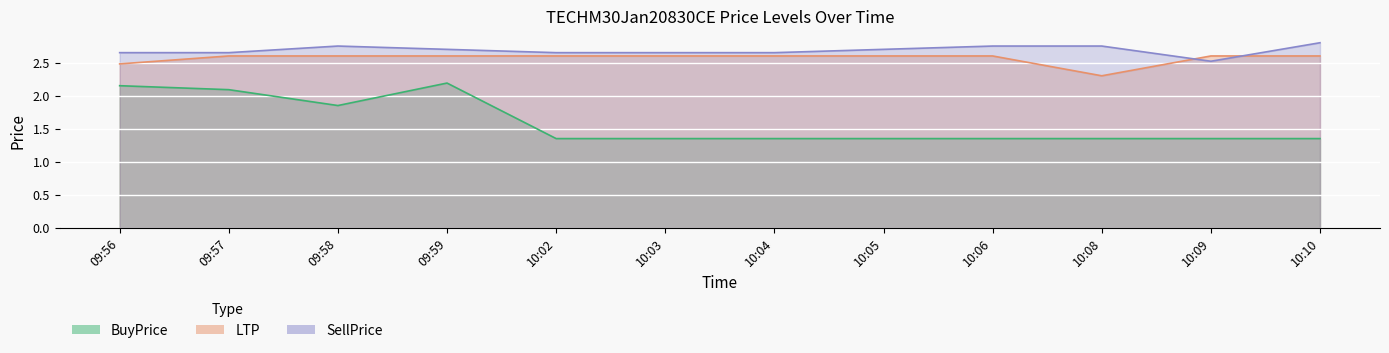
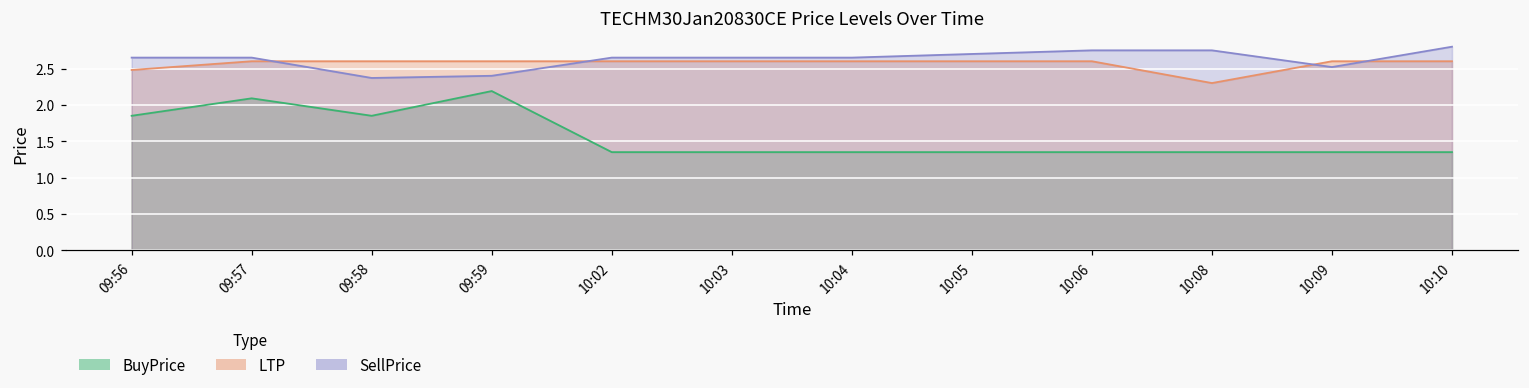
  {
    "BuyPrice": {
-     "09:56": 2.2,
+     "09:56": 1.9,
      "09:57": 2.1,
      "09:58": 1.9,
      "09:59": 2.2,
      "10:02": 1.4,
      "10:03": 1.4,
      "10:04": 1.4,
      "10:05": 1.4,
      "10:06": 1.4,
      "10:08": 1.4,
      "10:09": 1.4,
      "10:10": 1.4
    },
    "LTP": {
      "09:56": 2.5,
      "09:57": 2.6,
      "09:58": 2.6,
      "09:59": 2.6,
      "10:02": 2.6,
      "10:03": 2.6,
      "10:04": 2.6,
      "10:05": 2.6,
      "10:06": 2.6,
      "10:08": 2.3,
      "10:09": 2.6,
      "10:10": 2.6
    },
    "SellPrice": {
      "09:56": 2.7,
      "09:57": 2.7,
-     "09:58": 2.8,
-     "09:59": 2.7,
+     "09:58": 2.4,
+     "09:59": 2.4,
      "10:02": 2.7,
      "10:03": 2.7,
      "10:04": 2.7,
      "10:05": 2.7,
      "10:06": 2.8,
      "10:08": 2.8,
      "10:09": 2.5,
      "10:10": 2.8
    }
  }
